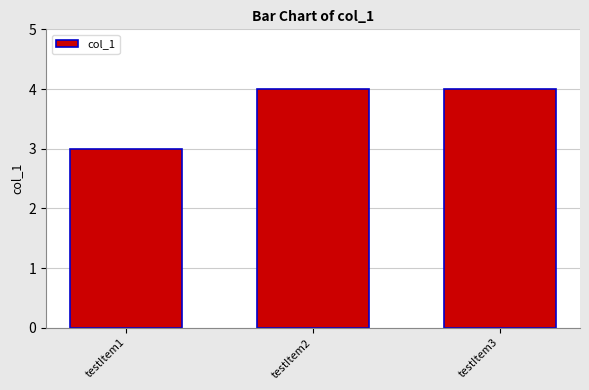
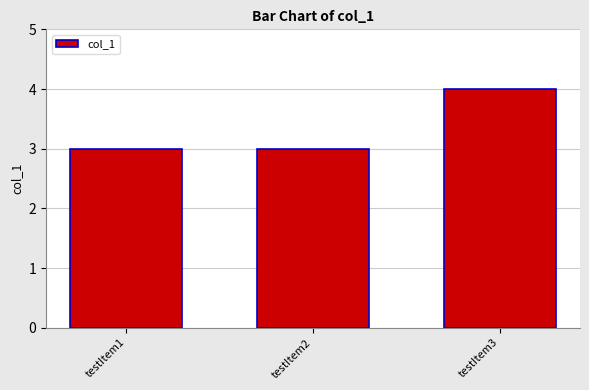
  {
    "testItem1": 3,
-   "testItem2": 4,
+   "testItem2": 3,
    "testItem3": 4
  }
